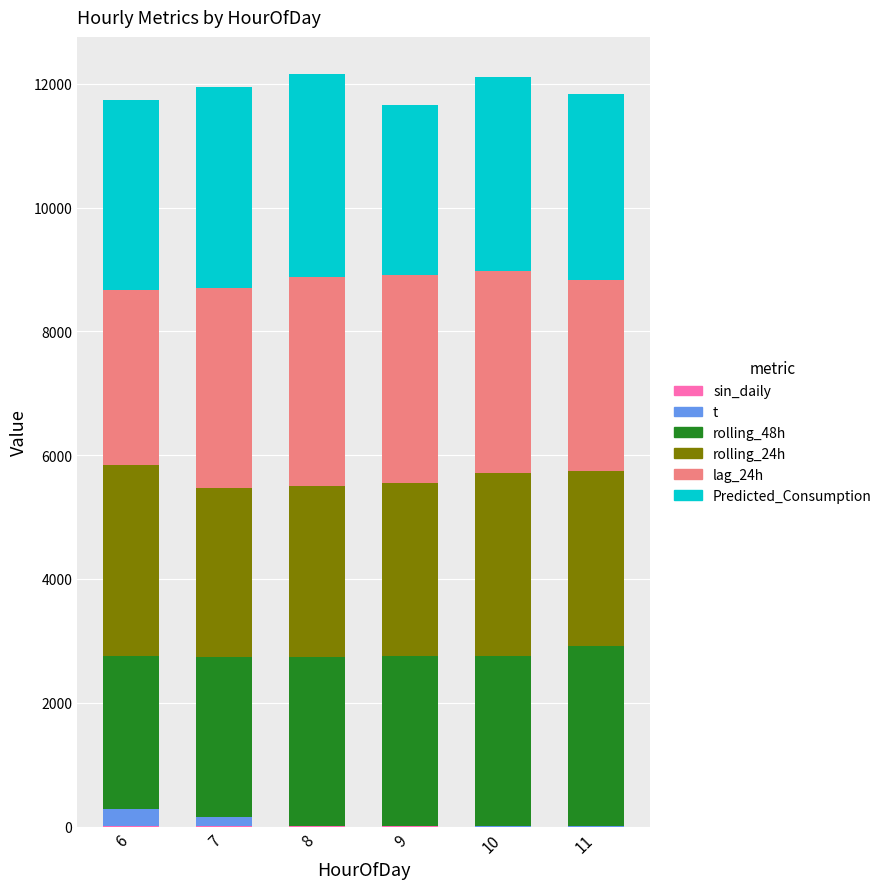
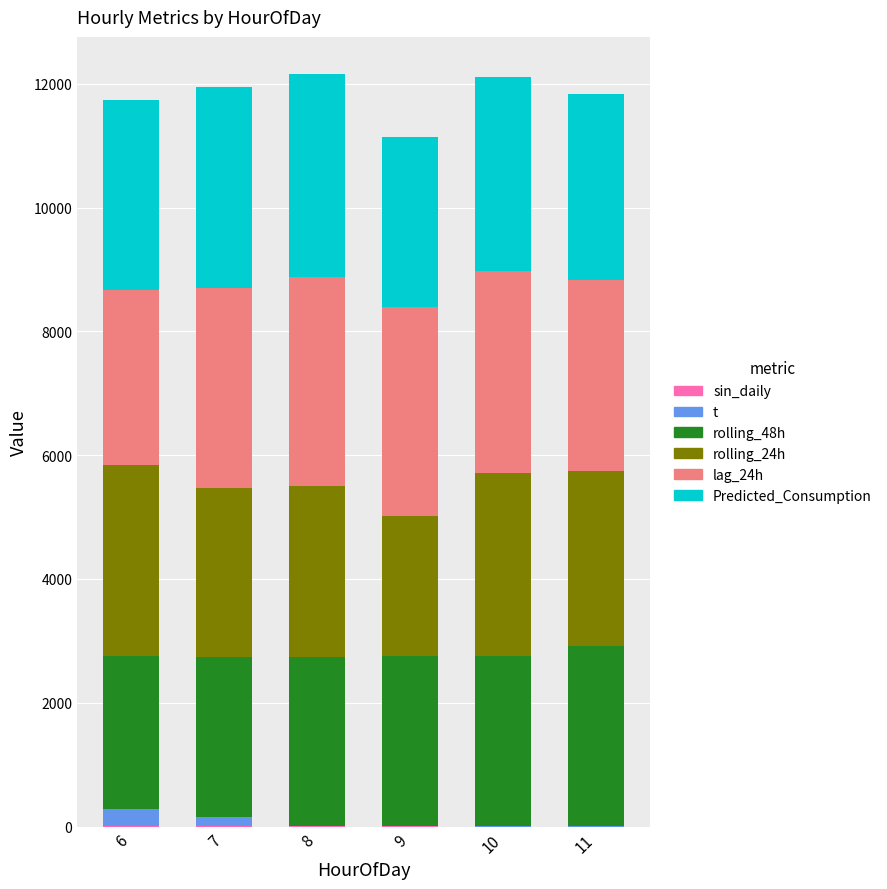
  {
    "t": {
      "6": 300,
      "7": 200
    },
    "rolling_48h": {
      "6": 2500,
      "7": 2600,
      "8": 2700,
      "9": 2700,
      "10": 2800,
      "11": 2900
    },
    "rolling_24h": {
      "6": 3100,
      "7": 2700,
      "8": 2800,
-     "9": 2800,
+     "9": 2300,
      "10": 2900,
      "11": 2800
    },
    "Predicted_Consumption": {
      "6": 3100,
      "7": 3200,
      "8": 3300,
      "9": 2700,
      "10": 3100,
      "11": 3000
    }
  }
